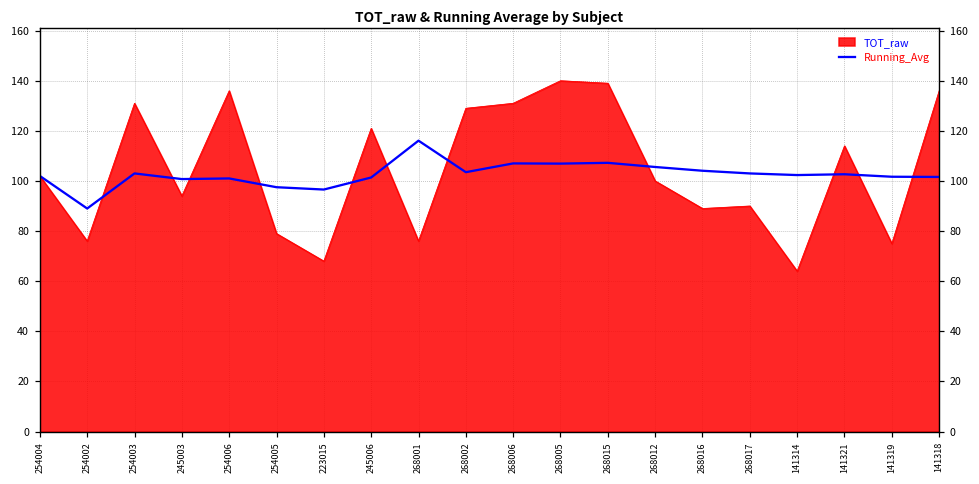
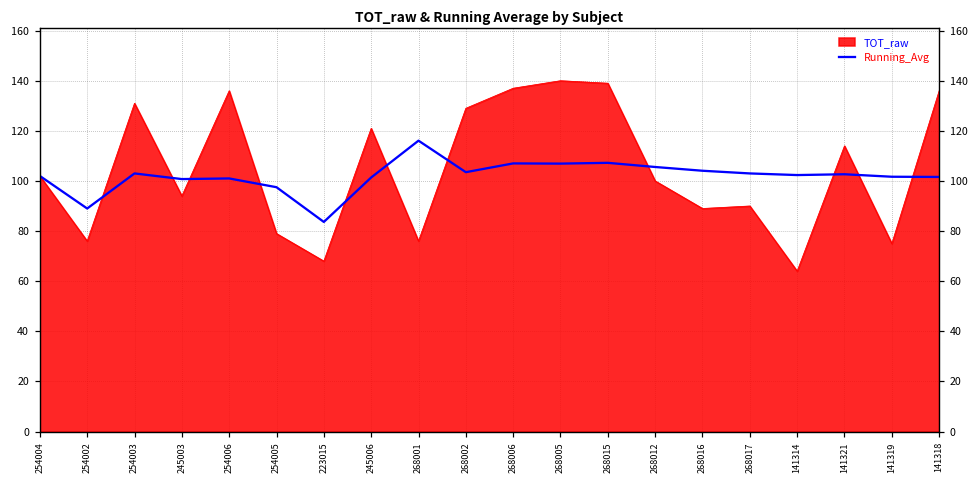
  {
    "TOT_raw": {
      "254002": 76,
      "254003": 131,
      "245003": 94,
      "254006": 136,
      "254005": 79,
      "223015": 68,
      "245006": 121,
      "268001": 76,
      "268002": 129,
-     "268006": 131,
+     "268006": 137,
      "268005": 140,
      "268015": 139,
      "268012": 100,
      "268016": 89,
      "268017": 90,
      "141314": 64,
      "141321": 114,
      "141319": 75,
      "141318": 136
    },
    "Running_Avg": {
      "254002": 89,
      "254003": 103,
      "245003": 101,
      "254006": 101,
      "254005": 98,
-     "223015": 97,
+     "223015": 84,
      "245006": 101,
      "268001": 116,
      "268002": 104,
      "268006": 107,
      "268005": 107,
      "268015": 107,
      "268012": 106,
      "268016": 104,
      "268017": 103,
      "141314": 102,
      "141321": 103,
      "141319": 102,
      "141318": 102
    }
  }
